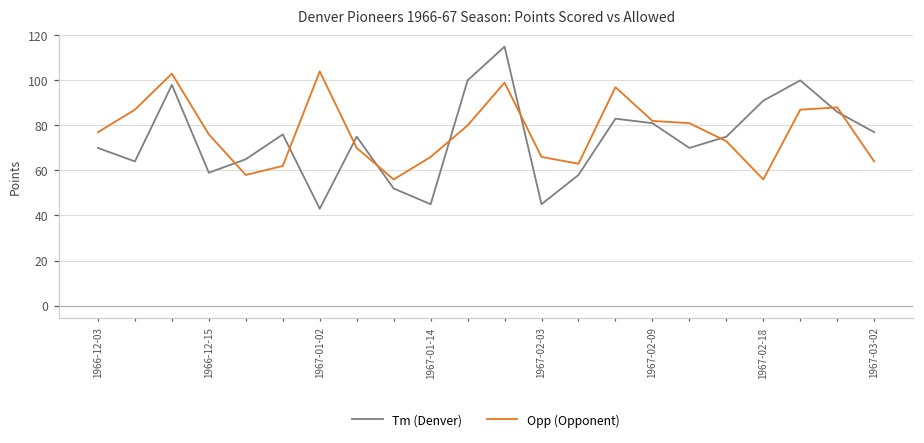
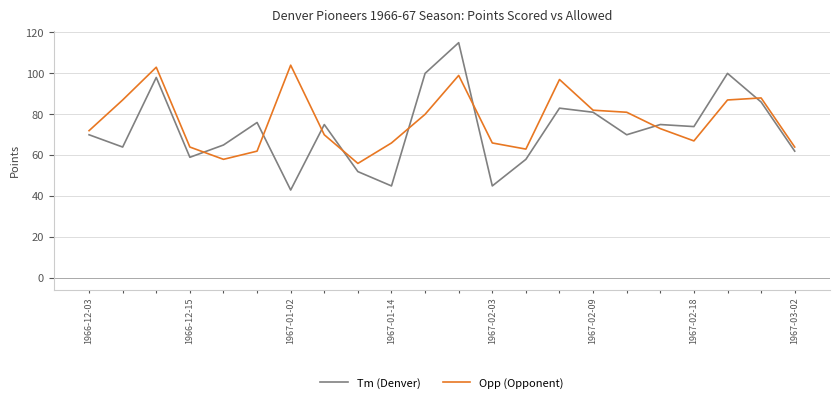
  {
    "Tm (Denver)": {
      "1966-12-03": 70,
      "1966-12-15": 59,
      "1967-01-02": 43,
      "1967-01-14": 45,
      "1967-02-03": 45,
-     "1967-02-18": 91,
-     "1967-03-02": 77
+     "1967-02-18": 74,
+     "1967-03-02": 62
    },
    "Opp (Opponent)": {
-     "1966-12-03": 77,
-     "1966-12-15": 76,
+     "1966-12-03": 72,
+     "1966-12-15": 64,
      "1967-01-02": 104,
      "1967-01-14": 66,
      "1967-02-03": 66,
-     "1967-02-18": 56,
+     "1967-02-18": 67,
      "1967-03-02": 64
    }
  }
